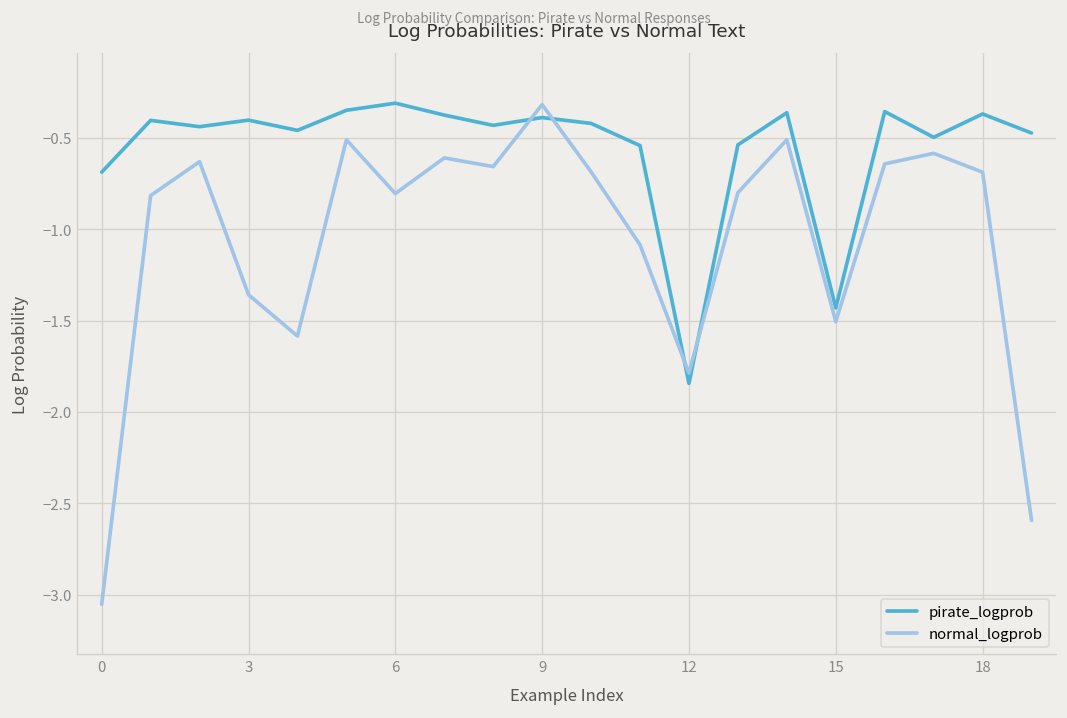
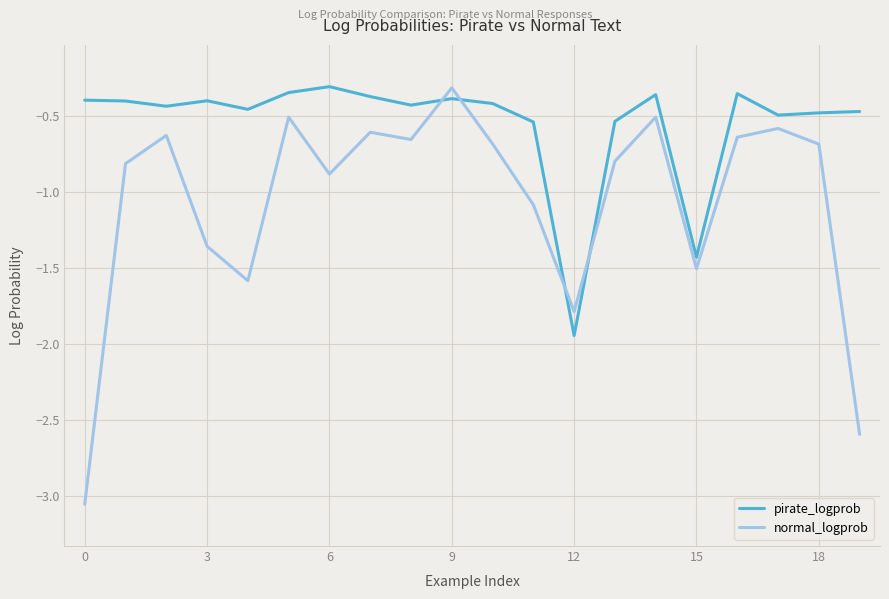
  {
    "pirate_logprob": {
-     "0": -0.69,
+     "0": -0.40,
      "3": -0.40,
      "6": -0.31,
      "9": -0.39,
-     "12": -1.84,
+     "12": -1.94,
      "15": -1.43,
-     "18": -0.37
+     "18": -0.48
    },
    "normal_logprob": {
      "0": -3.05,
      "3": -1.36,
-     "6": -0.80,
+     "6": -0.88,
      "9": -0.32,
      "12": -1.79,
      "15": -1.50,
      "18": -0.69
    }
  }
